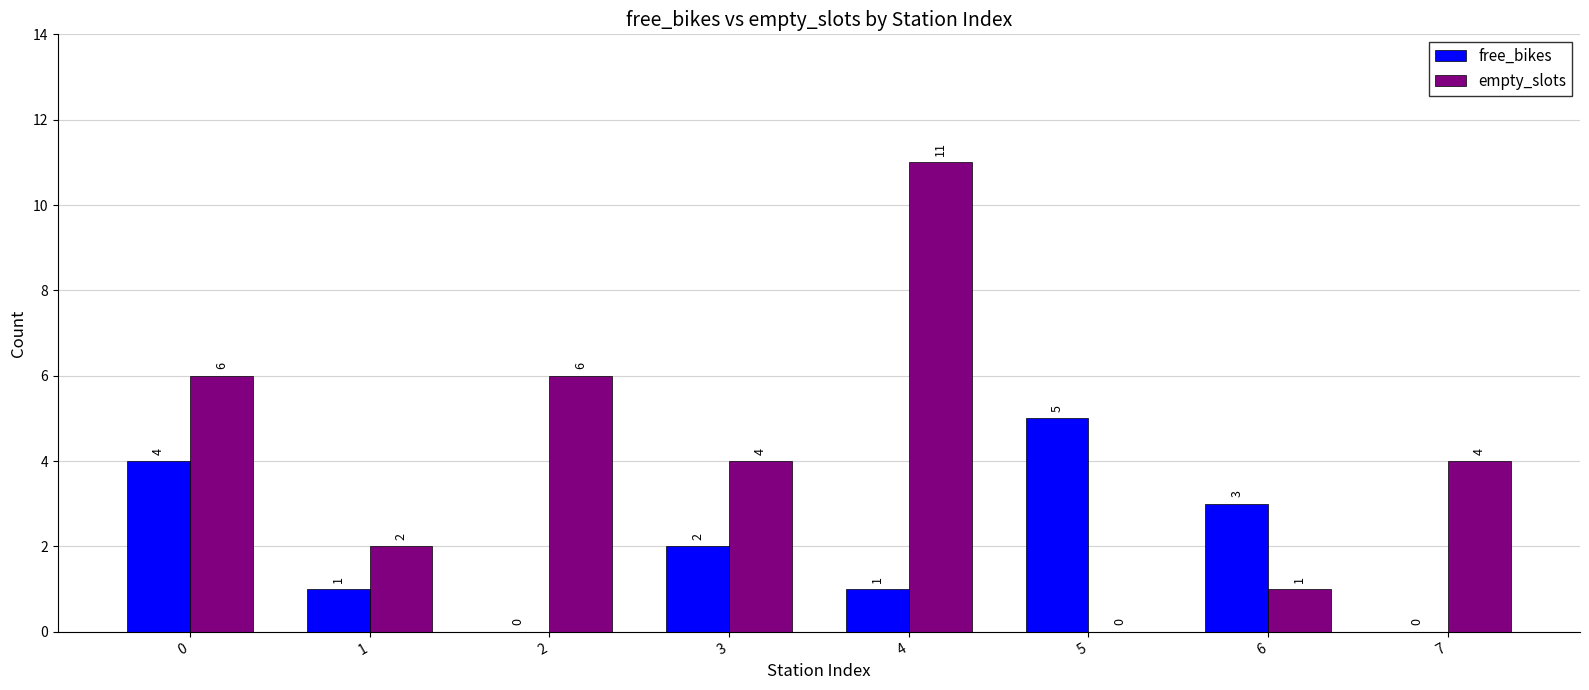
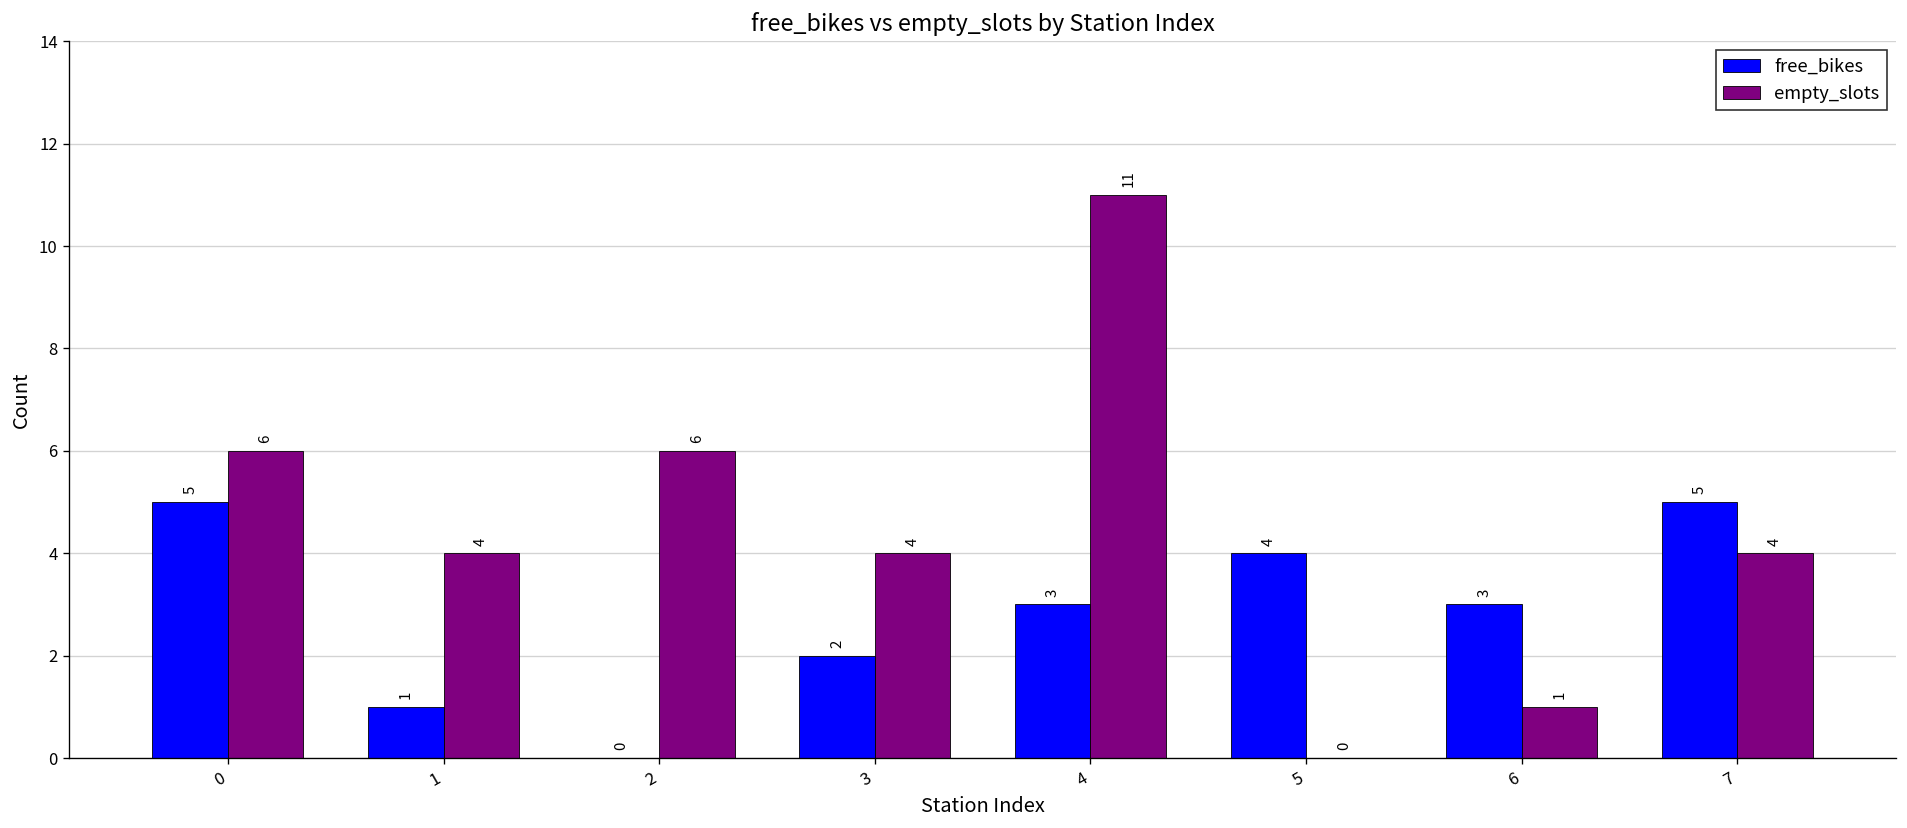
  {
    "free_bikes": {
-     "0": 4,
+     "0": 5,
      "1": 1,
      "2": 0,
      "3": 2,
-     "4": 1,
-     "5": 5,
+     "4": 3,
+     "5": 4,
      "6": 3,
-     "7": 0
+     "7": 5
    },
    "empty_slots": {
      "0": 6,
-     "1": 2,
+     "1": 4,
      "2": 6,
      "3": 4,
      "4": 11,
      "5": 0,
      "6": 1,
      "7": 4
    }
  }
